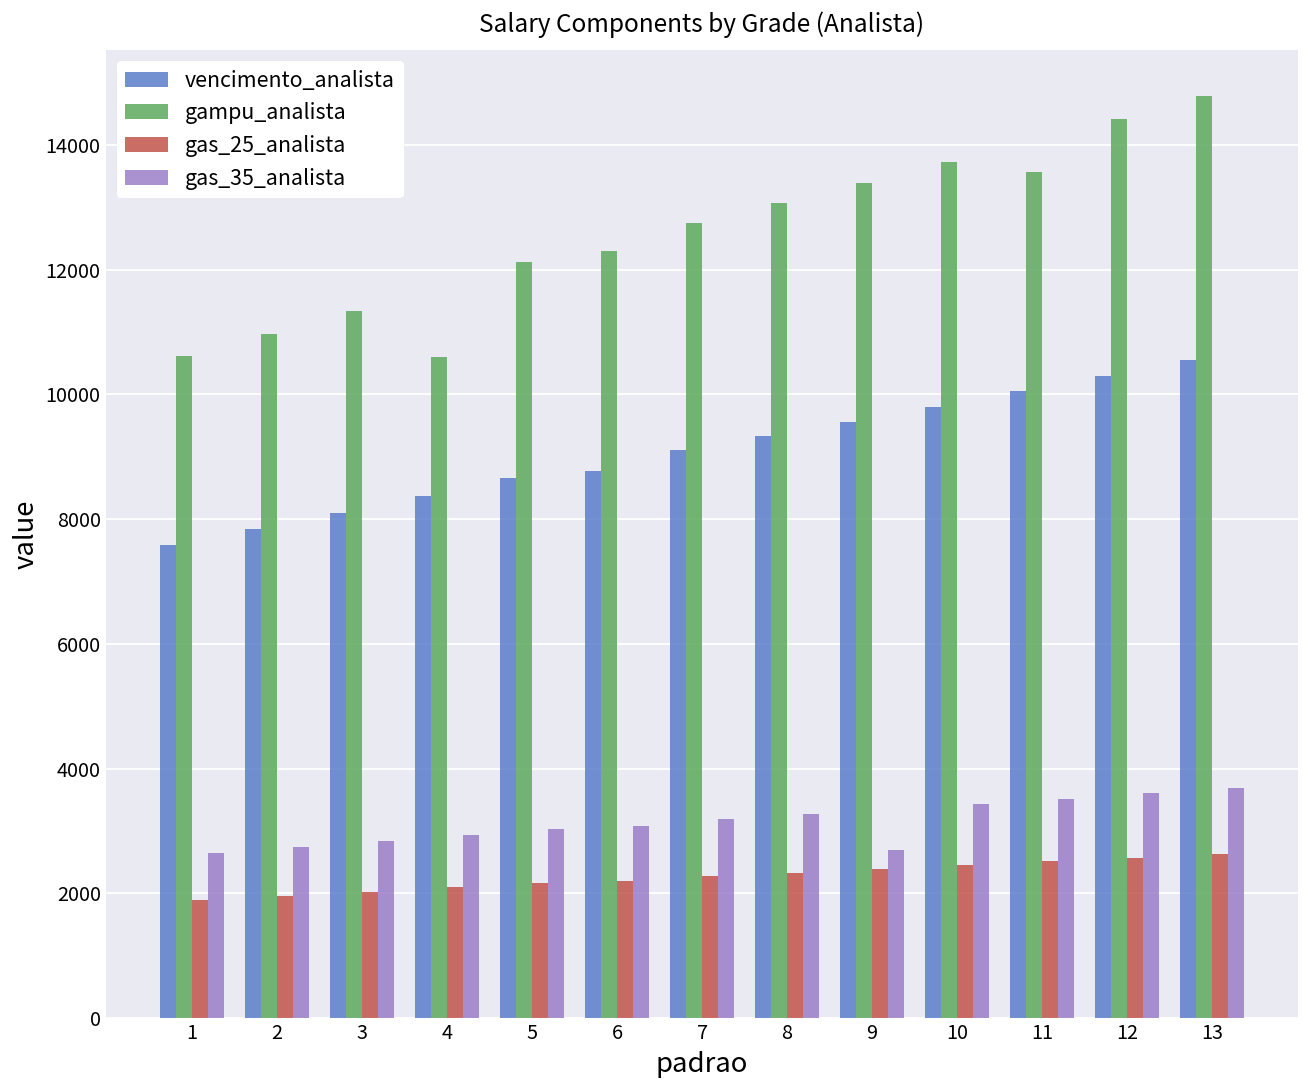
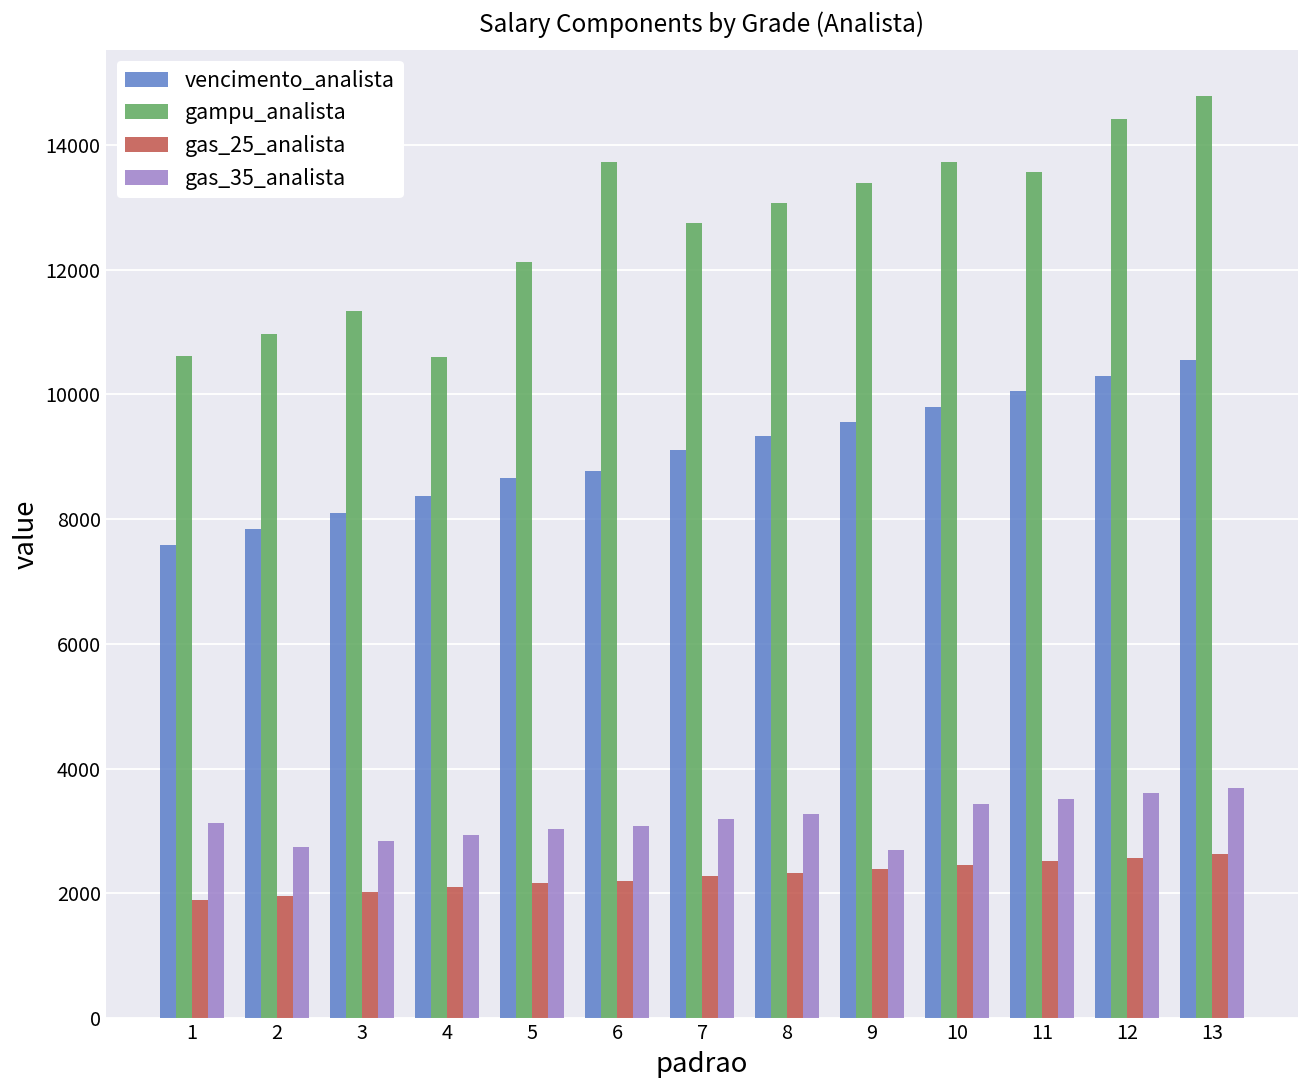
  {
    "vencimento_analista": {
      "1": 7600,
      "2": 7800,
      "3": 8100,
      "4": 8400,
      "5": 8700,
      "6": 8800,
      "7": 9100,
      "8": 9300,
      "9": 9600,
      "10": 9800,
      "11": 10000,
      "12": 10300,
      "13": 10600
    },
    "gampu_analista": {
      "1": 10600,
      "2": 11000,
      "3": 11300,
      "4": 10600,
      "5": 12100,
-     "6": 12300,
+     "6": 13700,
      "7": 12700,
      "8": 13100,
      "9": 13400,
      "10": 13700,
      "11": 13600,
      "12": 14400,
      "13": 14800
    },
    "gas_25_analista": {
      "1": 1900,
      "2": 2000,
      "3": 2000,
      "4": 2100,
      "5": 2200,
      "6": 2200,
      "7": 2300,
      "8": 2300,
      "9": 2400,
      "10": 2500,
      "11": 2500,
      "12": 2600,
      "13": 2600
    },
    "gas_35_analista": {
-     "1": 2700,
+     "1": 3100,
      "2": 2700,
      "3": 2800,
      "4": 2900,
      "5": 3000,
      "6": 3100,
      "7": 3200,
      "8": 3300,
      "9": 2700,
      "10": 3400,
      "11": 3500,
      "12": 3600,
      "13": 3700
    }
  }
